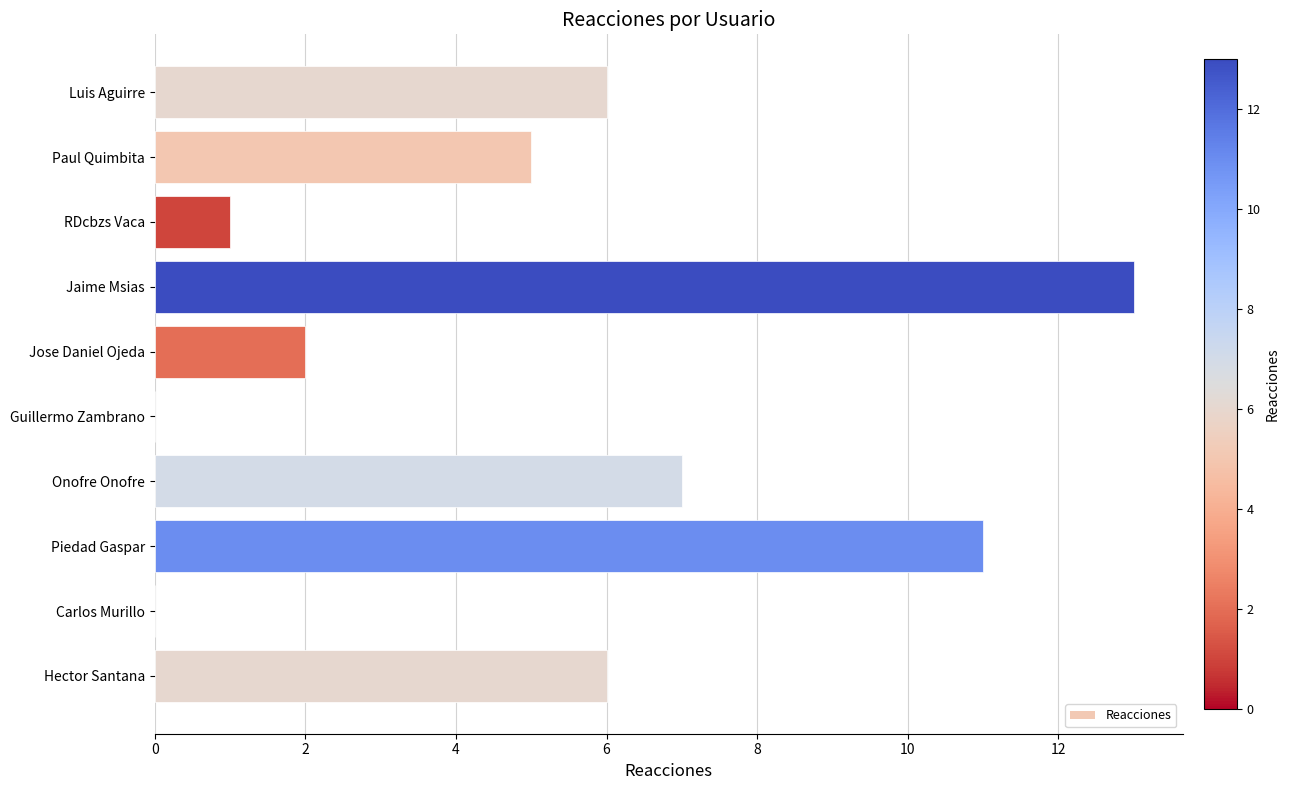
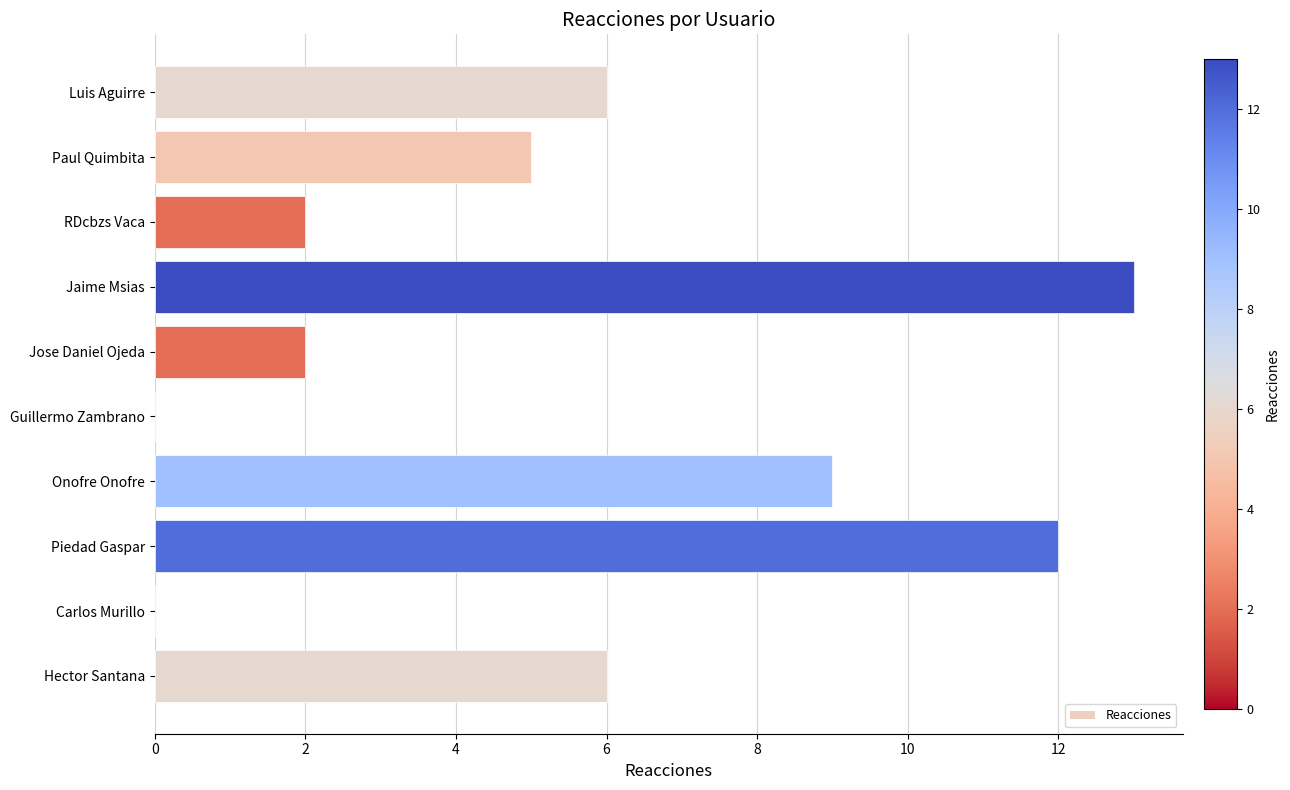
  {
    "Luis Aguirre": 6,
    "Paul Quimbita": 5,
-   "RDcbzs Vaca": 1,
+   "RDcbzs Vaca": 2,
    "Jaime Msias": 13,
    "Jose Daniel Ojeda": 2,
    "Guillermo Zambrano": 0,
-   "Onofre Onofre": 7,
-   "Piedad Gaspar": 11,
+   "Onofre Onofre": 9,
+   "Piedad Gaspar": 12,
    "Carlos Murillo": 0,
    "Hector Santana": 6
  }
